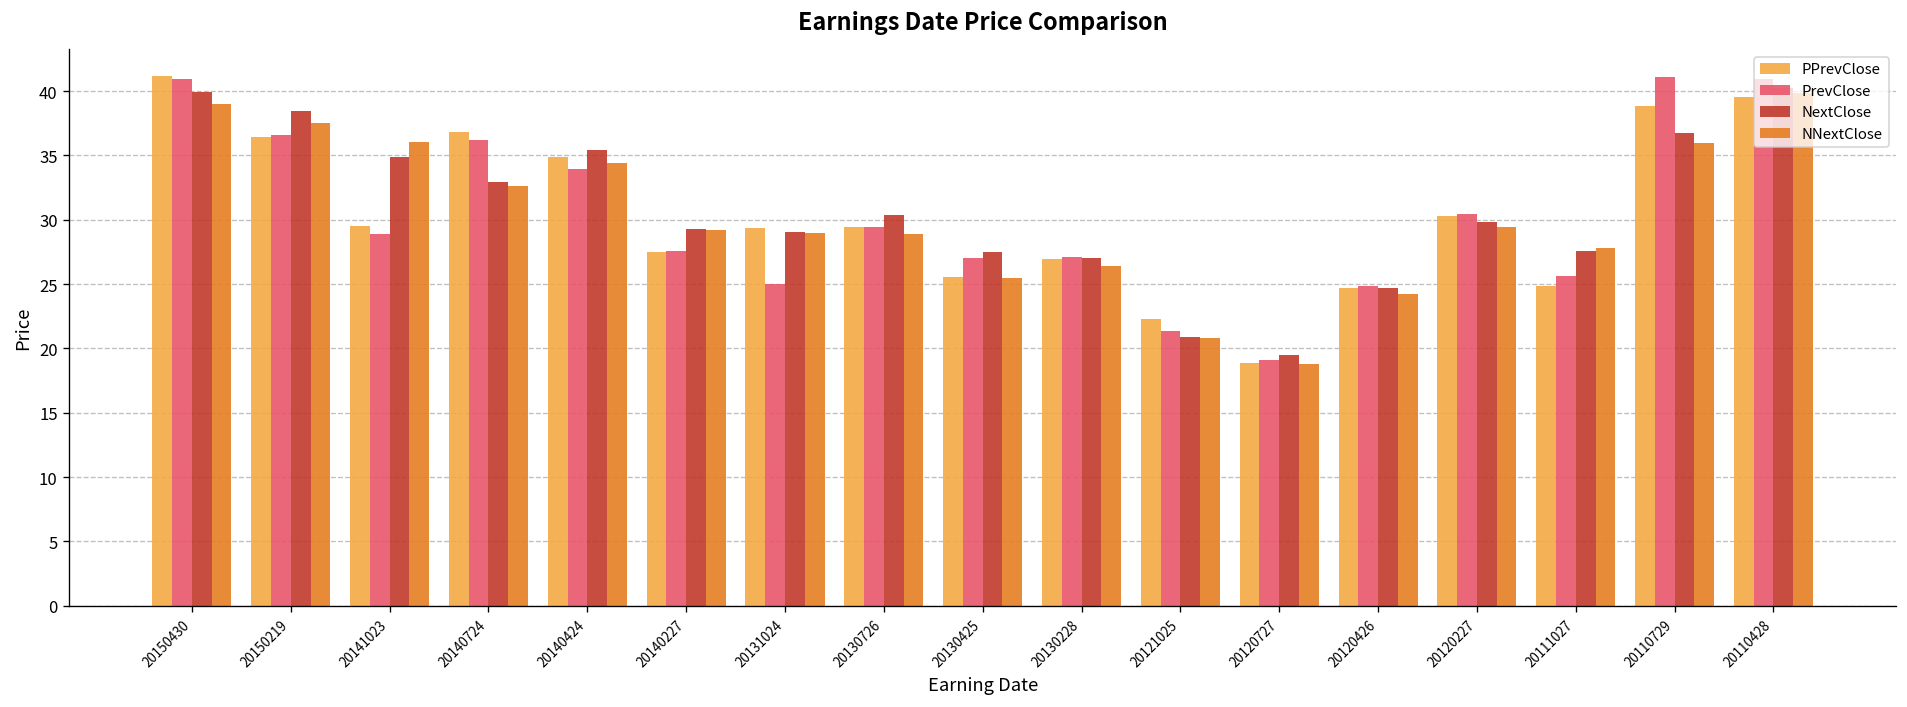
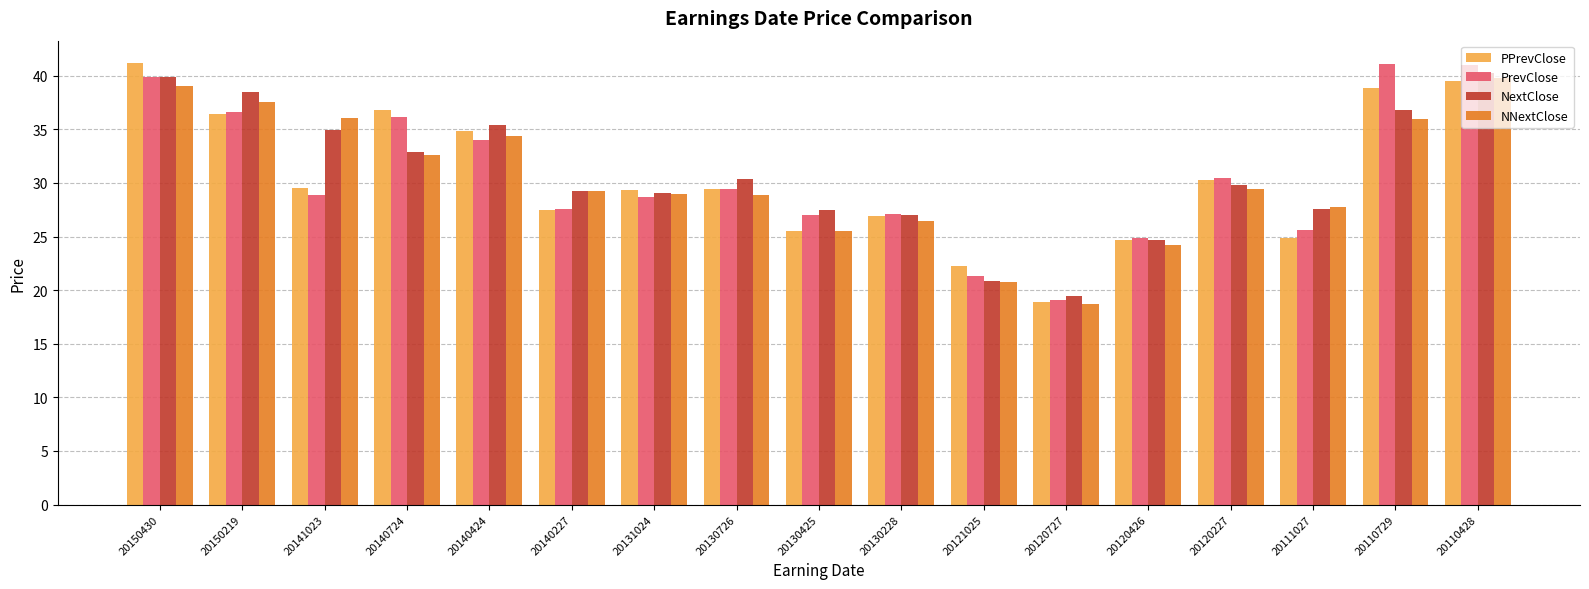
  {
    "PrevClose": {
-     "20150430": 41.0,
+     "20150430": 39.9,
      "20150219": 36.6,
      "20141023": 28.9,
      "20140724": 36.2,
      "20140424": 34.0,
      "20140227": 27.6,
-     "20131024": 25.0,
+     "20131024": 28.7,
      "20130726": 29.5,
      "20130425": 27.0,
      "20130228": 27.1,
      "20121025": 21.4,
      "20120727": 19.1,
      "20120426": 24.9,
      "20120227": 30.5,
      "20111027": 25.6,
      "20110729": 41.1
    },
    "NextClose": {
      "20150430": 39.9,
      "20150219": 38.4,
      "20141023": 34.9,
      "20140724": 32.9,
      "20140424": 35.4,
      "20140227": 29.3,
      "20131024": 29.0,
      "20130726": 30.3,
      "20130425": 27.5,
      "20130228": 27.0,
      "20121025": 20.9,
      "20120727": 19.5,
      "20120426": 24.7,
      "20120227": 29.8,
      "20111027": 27.5,
      "20110729": 36.8
    }
  }
